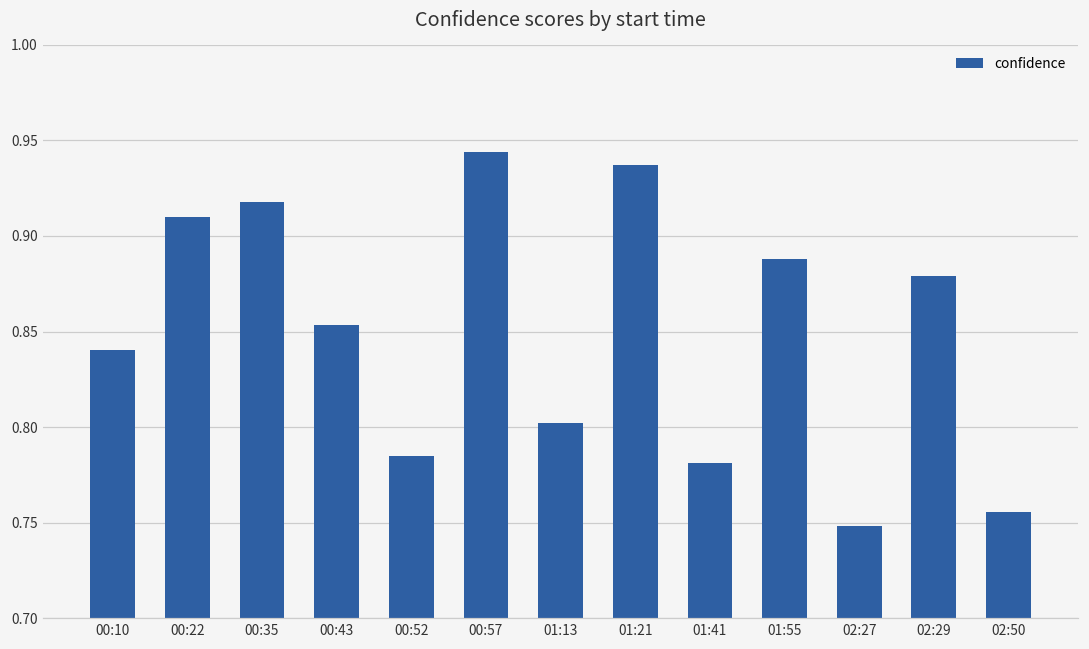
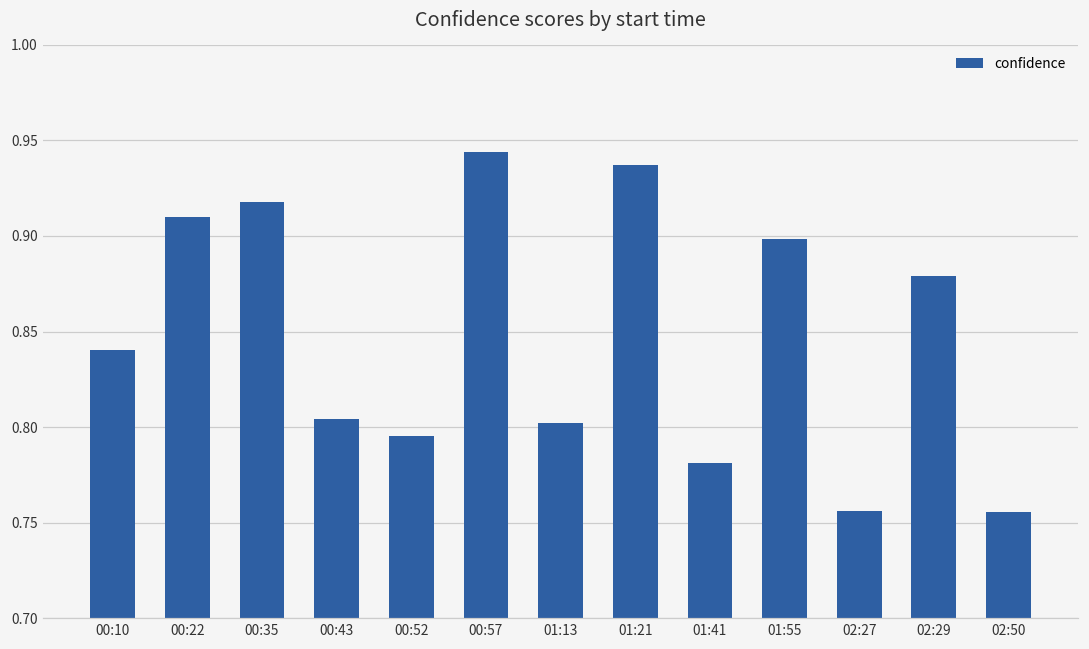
  {
    "00:10": 0.840,
    "00:22": 0.910,
    "00:35": 0.918,
-   "00:43": 0.854,
-   "00:52": 0.785,
+   "00:43": 0.804,
+   "00:52": 0.796,
    "00:57": 0.944,
    "01:13": 0.802,
    "01:21": 0.937,
    "01:41": 0.781,
-   "01:55": 0.888,
-   "02:27": 0.748,
+   "01:55": 0.898,
+   "02:27": 0.756,
    "02:29": 0.879,
    "02:50": 0.756
  }
